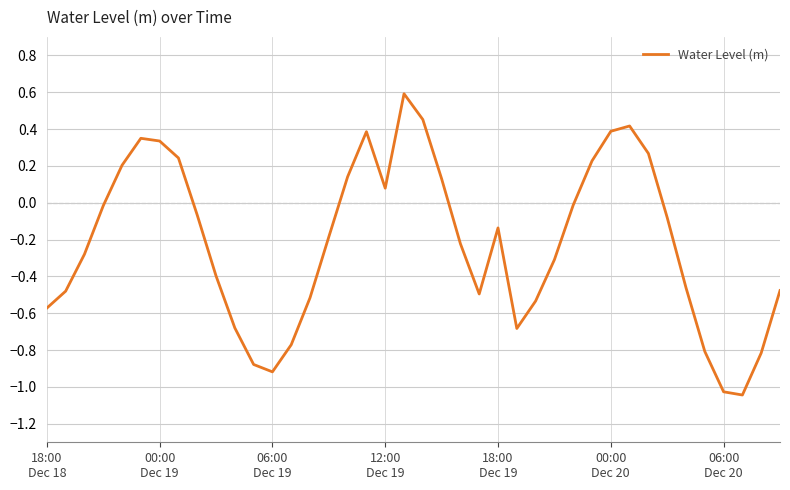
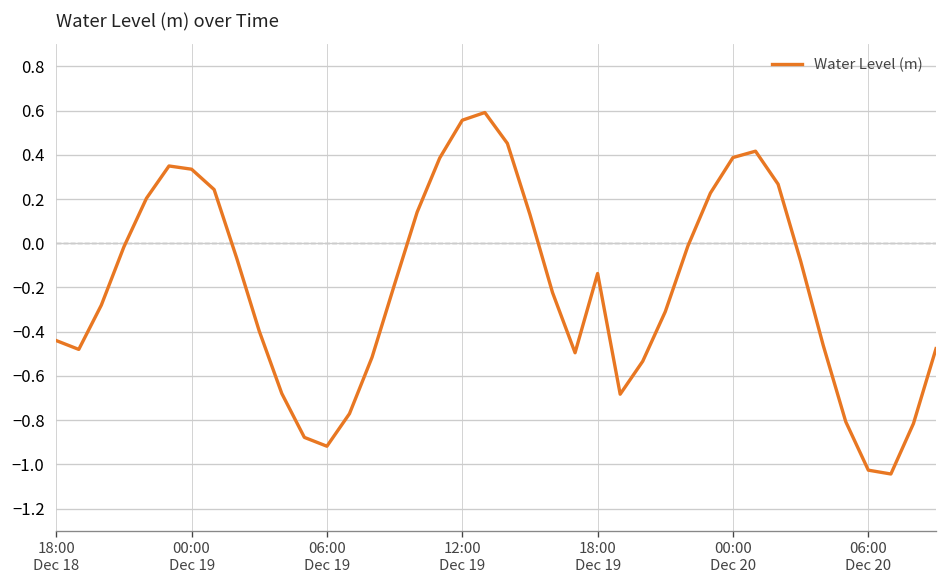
  {
-   "18:00 Dec 18": -0.57,
+   "18:00 Dec 18": -0.44,
    "00:00 Dec 19": 0.33,
    "06:00 Dec 19": -0.92,
-   "12:00 Dec 19": 0.08,
+   "12:00 Dec 19": 0.56,
    "18:00 Dec 19": -0.14,
    "00:00 Dec 20": 0.39,
    "06:00 Dec 20": -1.03
  }
